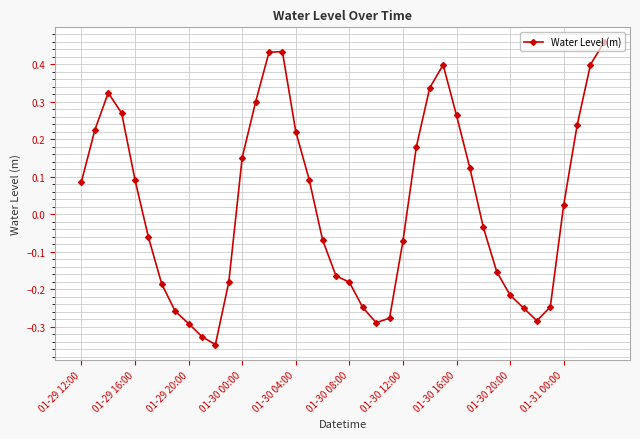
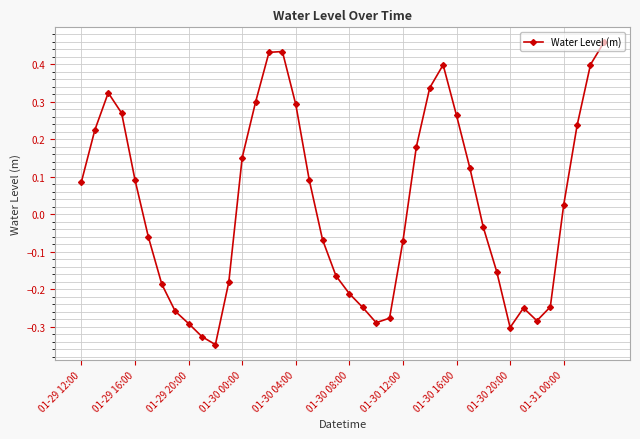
  {
    "01-29 12:00": 0.09,
    "01-29 16:00": 0.09,
    "01-29 20:00": -0.29,
    "01-30 00:00": 0.15,
-   "01-30 04:00": 0.22,
-   "01-30 08:00": -0.18,
+   "01-30 04:00": 0.29,
+   "01-30 08:00": -0.21,
    "01-30 12:00": -0.07,
    "01-30 16:00": 0.26,
-   "01-30 20:00": -0.22,
+   "01-30 20:00": -0.30,
    "01-31 00:00": 0.02
  }
